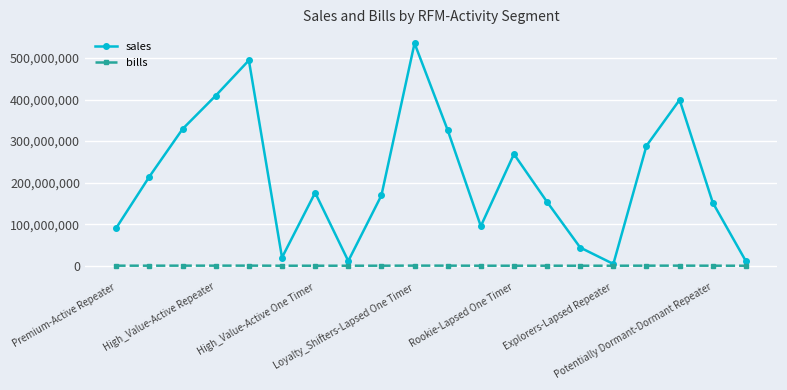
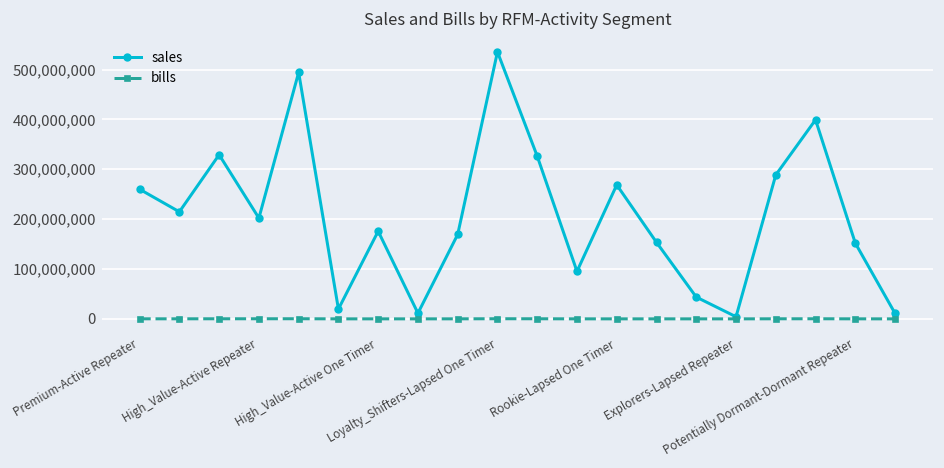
  {
    "sales": {
-     "Premium-Active Repeater": "90,000,000",
-     "High_Value-Active Repeater": "410,000,000",
+     "Premium-Active Repeater": "260,000,000",
+     "High_Value-Active Repeater": "200,000,000",
      "High_Value-Active One Timer": "180,000,000",
      "Loyalty_Shifters-Lapsed One Timer": "540,000,000",
      "Rookie-Lapsed One Timer": "270,000,000",
      "Potentially Dormant-Dormant Repeater": "150,000,000"
    },
    "bills": {
      "Premium-Active Repeater": "0",
      "High_Value-Active Repeater": "0",
      "High_Value-Active One Timer": "0",
      "Loyalty_Shifters-Lapsed One Timer": "0",
      "Rookie-Lapsed One Timer": "0",
      "Potentially Dormant-Dormant Repeater": "0"
    }
  }
